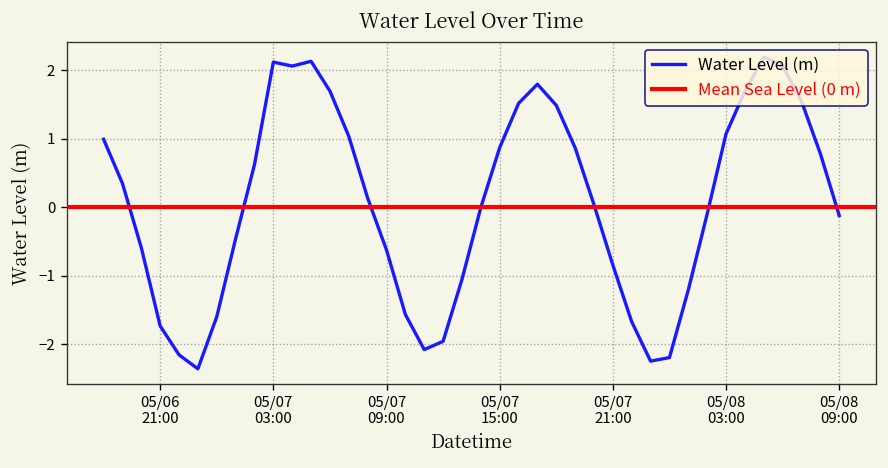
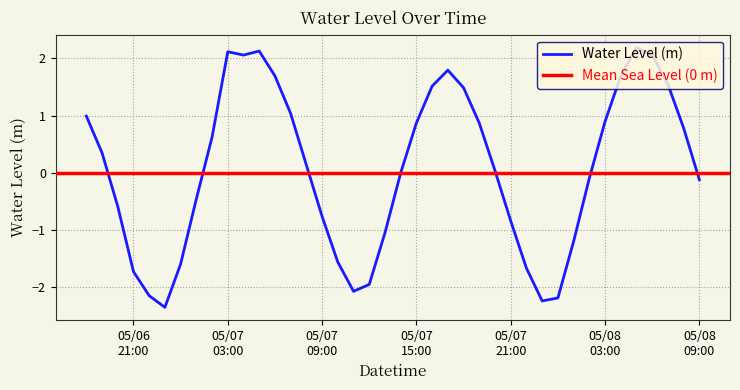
  {
    "05/06 21:00": -1.7,
    "05/07 03:00": 2.1,
-   "05/07 09:00": -0.6,
+   "05/07 09:00": -0.8,
    "05/07 15:00": 0.9,
    "05/07 21:00": -0.8,
-   "05/08 03:00": 1.1,
+   "05/08 03:00": 0.9,
    "05/08 09:00": -0.1
  }
